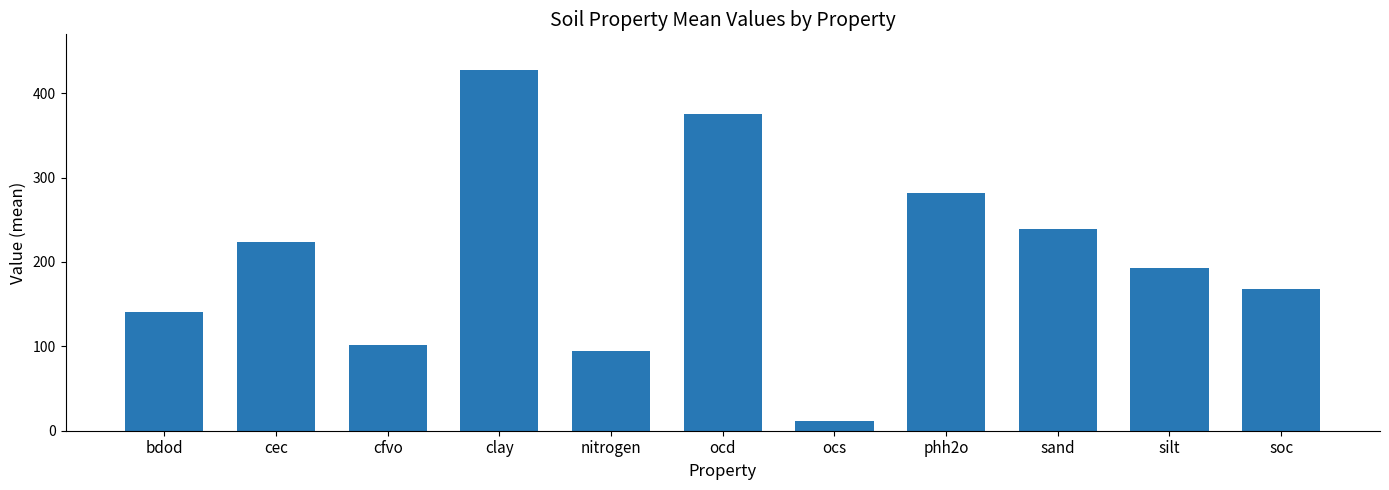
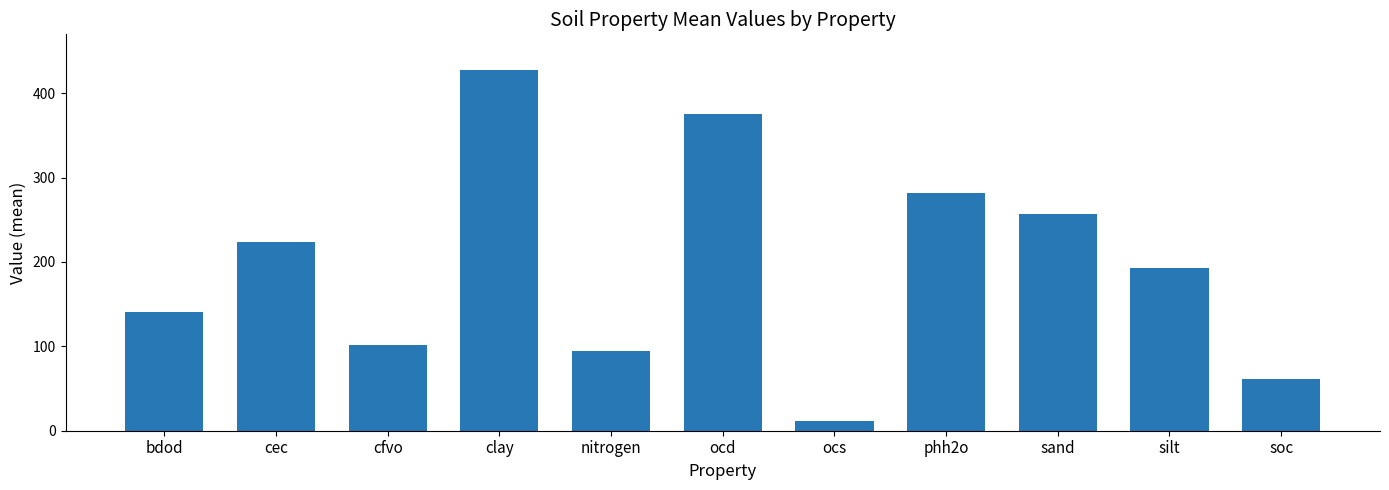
  {
    "bdod": 140,
    "cec": 220,
    "cfvo": 100,
    "clay": 430,
    "nitrogen": 100,
    "ocd": 380,
    "ocs": 10,
    "phh2o": 280,
-   "sand": 240,
+   "sand": 260,
    "silt": 190,
-   "soc": 170
+   "soc": 60
  }
